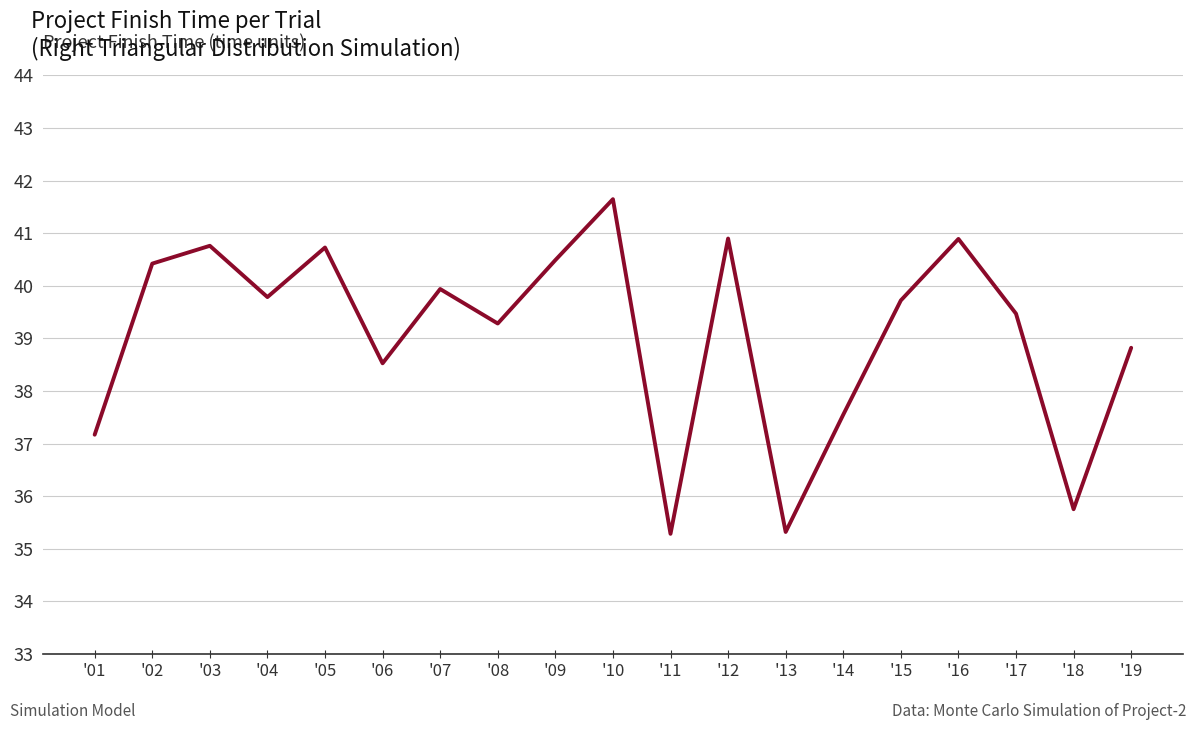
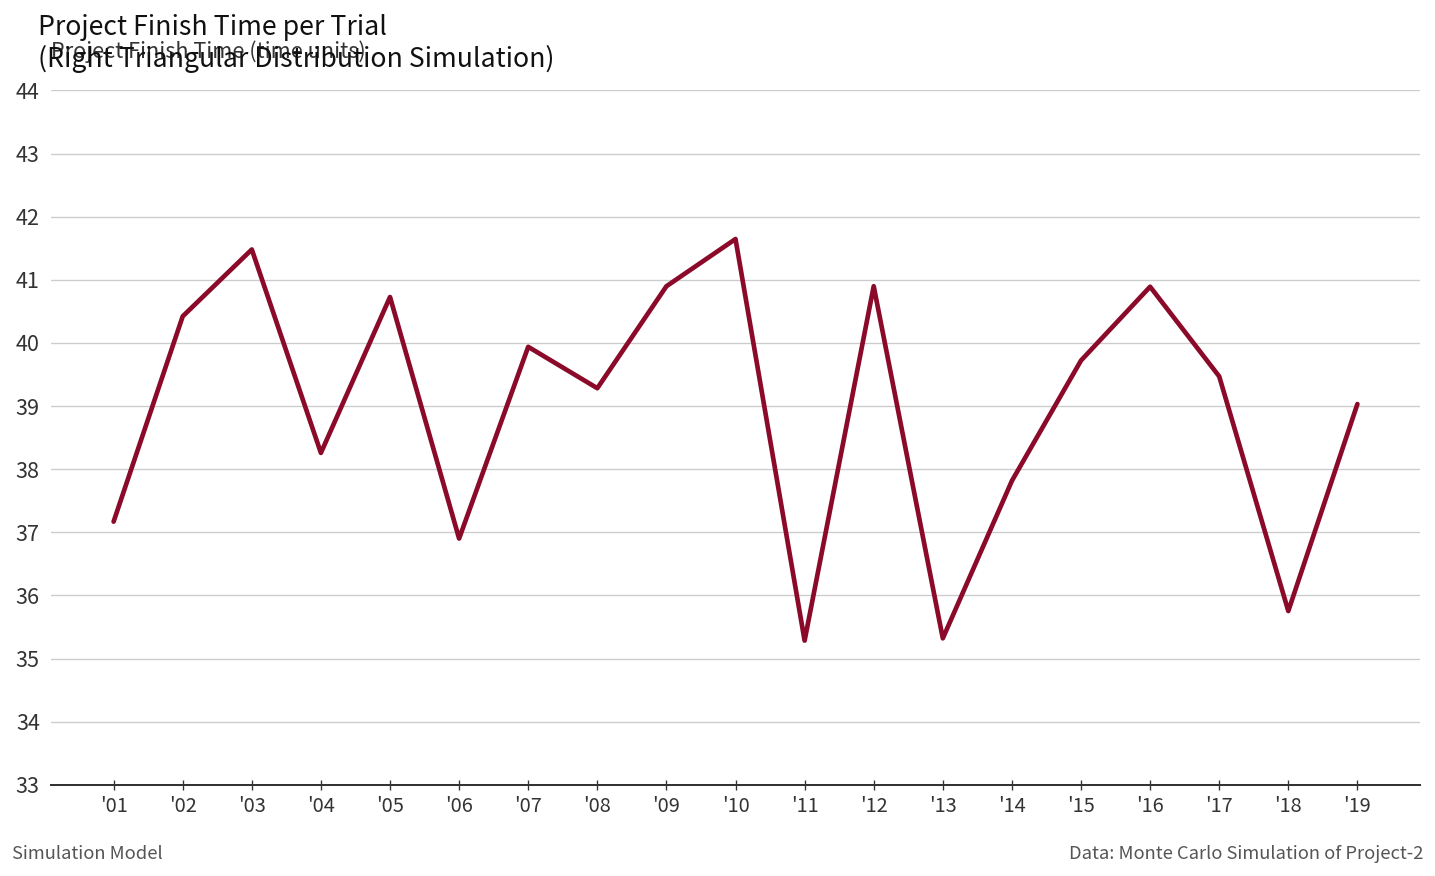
  {
    "'01": 37.2,
    "'02": 40.4,
-   "'03": 40.8,
-   "'04": 39.8,
+   "'03": 41.5,
+   "'04": 38.3,
    "'05": 40.7,
-   "'06": 38.5,
+   "'06": 36.9,
    "'07": 39.9,
    "'08": 39.3,
-   "'09": 40.5,
+   "'09": 40.9,
    "'10": 41.6,
    "'11": 35.3,
    "'12": 40.9,
    "'13": 35.3,
-   "'14": 37.5,
+   "'14": 37.8,
    "'15": 39.7,
    "'16": 40.9,
    "'17": 39.5,
    "'18": 35.8,
-   "'19": 38.8
+   "'19": 39.0
  }
